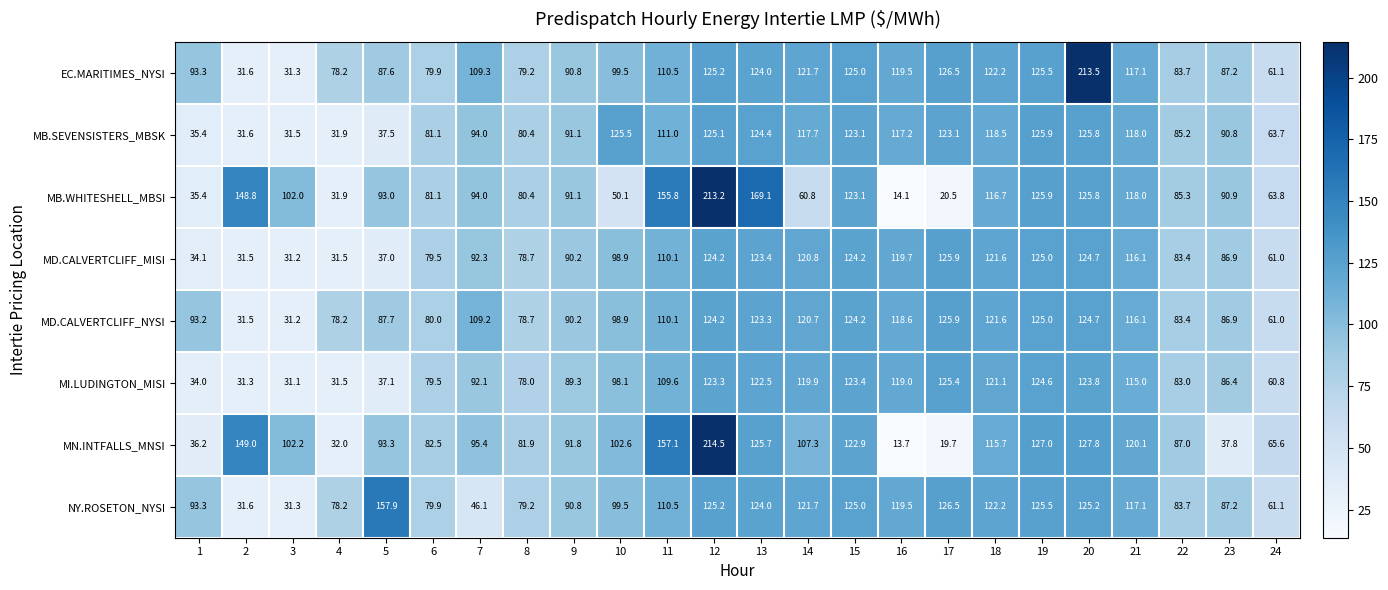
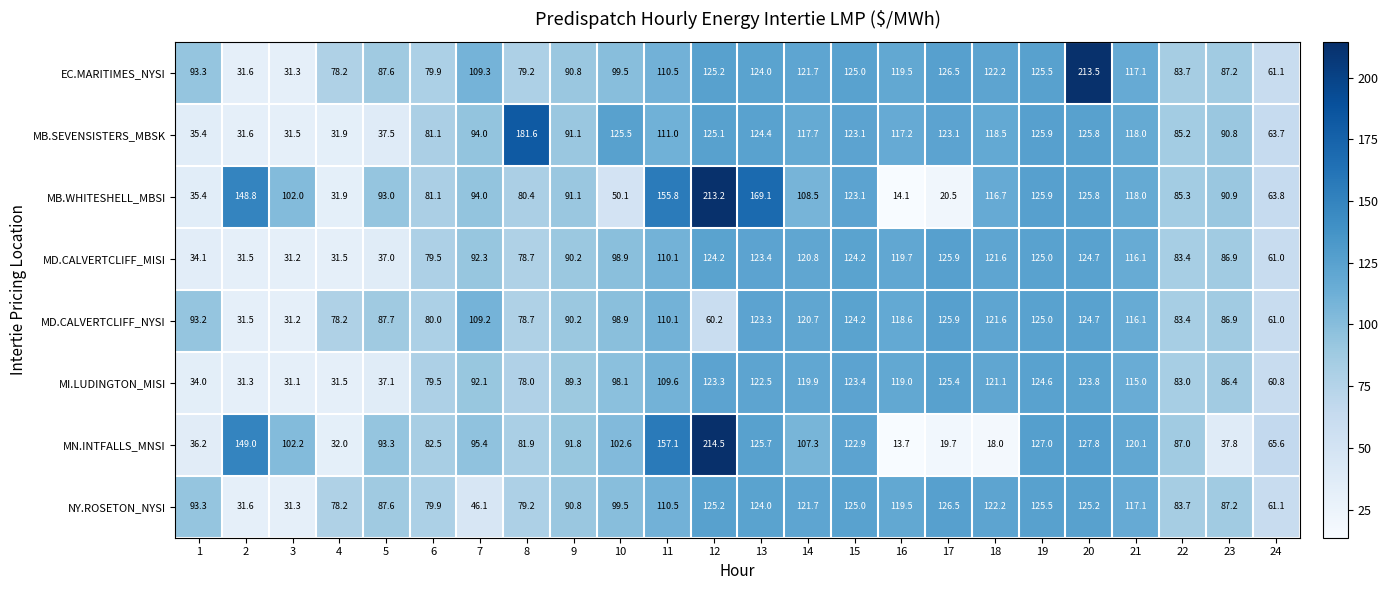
  {
    "EC.MARITIMES_NYSI": {
      "1": 93.3,
      "2": 31.6,
      "3": 31.3,
      "4": 78.2,
      "5": 87.6,
      "6": 79.9,
      "7": 109.3,
      "8": 79.2,
      "9": 90.8,
      "10": 99.5,
      "11": 110.5,
      "12": 125.2,
      "13": 124.0,
      "14": 121.7,
      "15": 125.0,
      "16": 119.5,
      "17": 126.5,
      "18": 122.2,
      "19": 125.5,
      "20": 213.5,
      "21": 117.1,
      "22": 83.7,
      "23": 87.2,
      "24": 61.1
    },
    "MB.SEVENSISTERS_MBSK": {
      "1": 35.4,
      "2": 31.6,
      "3": 31.5,
      "4": 31.9,
      "5": 37.5,
      "6": 81.1,
      "7": 94.0,
-     "8": 80.4,
+     "8": 181.6,
      "9": 91.1,
      "10": 125.5,
      "11": 111.0,
      "12": 125.1,
      "13": 124.4,
      "14": 117.7,
      "15": 123.1,
      "16": 117.2,
      "17": 123.1,
      "18": 118.5,
      "19": 125.9,
      "20": 125.8,
      "21": 118.0,
      "22": 85.2,
      "23": 90.8,
      "24": 63.7
    },
    "MB.WHITESHELL_MBSI": {
      "1": 35.4,
      "2": 148.8,
      "3": 102.0,
      "4": 31.9,
      "5": 93.0,
      "6": 81.1,
      "7": 94.0,
      "8": 80.4,
      "9": 91.1,
      "10": 50.1,
      "11": 155.8,
      "12": 213.2,
      "13": 169.1,
-     "14": 60.8,
+     "14": 108.5,
      "15": 123.1,
      "16": 14.1,
      "17": 20.5,
      "18": 116.7,
      "19": 125.9,
      "20": 125.8,
      "21": 118.0,
      "22": 85.3,
      "23": 90.9,
      "24": 63.8
    },
    "MD.CALVERTCLIFF_MISI": {
      "1": 34.1,
      "2": 31.5,
      "3": 31.2,
      "4": 31.5,
      "5": 37.0,
      "6": 79.5,
      "7": 92.3,
      "8": 78.7,
      "9": 90.2,
      "10": 98.9,
      "11": 110.1,
      "12": 124.2,
      "13": 123.4,
      "14": 120.8,
      "15": 124.2,
      "16": 119.7,
      "17": 125.9,
      "18": 121.6,
      "19": 125.0,
      "20": 124.7,
      "21": 116.1,
      "22": 83.4,
      "23": 86.9,
      "24": 61.0
    },
    "MD.CALVERTCLIFF_NYSI": {
      "1": 93.2,
      "2": 31.5,
      "3": 31.2,
      "4": 78.2,
      "5": 87.7,
      "6": 80.0,
      "7": 109.2,
      "8": 78.7,
      "9": 90.2,
      "10": 98.9,
      "11": 110.1,
-     "12": 124.2,
+     "12": 60.2,
      "13": 123.3,
      "14": 120.7,
      "15": 124.2,
      "16": 118.6,
      "17": 125.9,
      "18": 121.6,
      "19": 125.0,
      "20": 124.7,
      "21": 116.1,
      "22": 83.4,
      "23": 86.9,
      "24": 61.0
    },
    "MI.LUDINGTON_MISI": {
      "1": 34.0,
      "2": 31.3,
      "3": 31.1,
      "4": 31.5,
      "5": 37.1,
      "6": 79.5,
      "7": 92.1,
      "8": 78.0,
      "9": 89.3,
      "10": 98.1,
      "11": 109.6,
      "12": 123.3,
      "13": 122.5,
      "14": 119.9,
      "15": 123.4,
      "16": 119.0,
      "17": 125.4,
      "18": 121.1,
      "19": 124.6,
      "20": 123.8,
      "21": 115.0,
      "22": 83.0,
      "23": 86.4,
      "24": 60.8
    },
    "MN.INTFALLS_MNSI": {
      "1": 36.2,
      "2": 149.0,
      "3": 102.2,
      "4": 32.0,
      "5": 93.3,
      "6": 82.5,
      "7": 95.4,
      "8": 81.9,
      "9": 91.8,
      "10": 102.6,
      "11": 157.1,
      "12": 214.5,
      "13": 125.7,
      "14": 107.3,
      "15": 122.9,
      "16": 13.7,
      "17": 19.7,
-     "18": 115.7,
+     "18": 18.0,
      "19": 127.0,
      "20": 127.8,
      "21": 120.1,
      "22": 87.0,
      "23": 37.8,
      "24": 65.6
    },
    "NY.ROSETON_NYSI": {
      "1": 93.3,
      "2": 31.6,
      "3": 31.3,
      "4": 78.2,
-     "5": 157.9,
+     "5": 87.6,
      "6": 79.9,
      "7": 46.1,
      "8": 79.2,
      "9": 90.8,
      "10": 99.5,
      "11": 110.5,
      "12": 125.2,
      "13": 124.0,
      "14": 121.7,
      "15": 125.0,
      "16": 119.5,
      "17": 126.5,
      "18": 122.2,
      "19": 125.5,
      "20": 125.2,
      "21": 117.1,
      "22": 83.7,
      "23": 87.2,
      "24": 61.1
    }
  }
